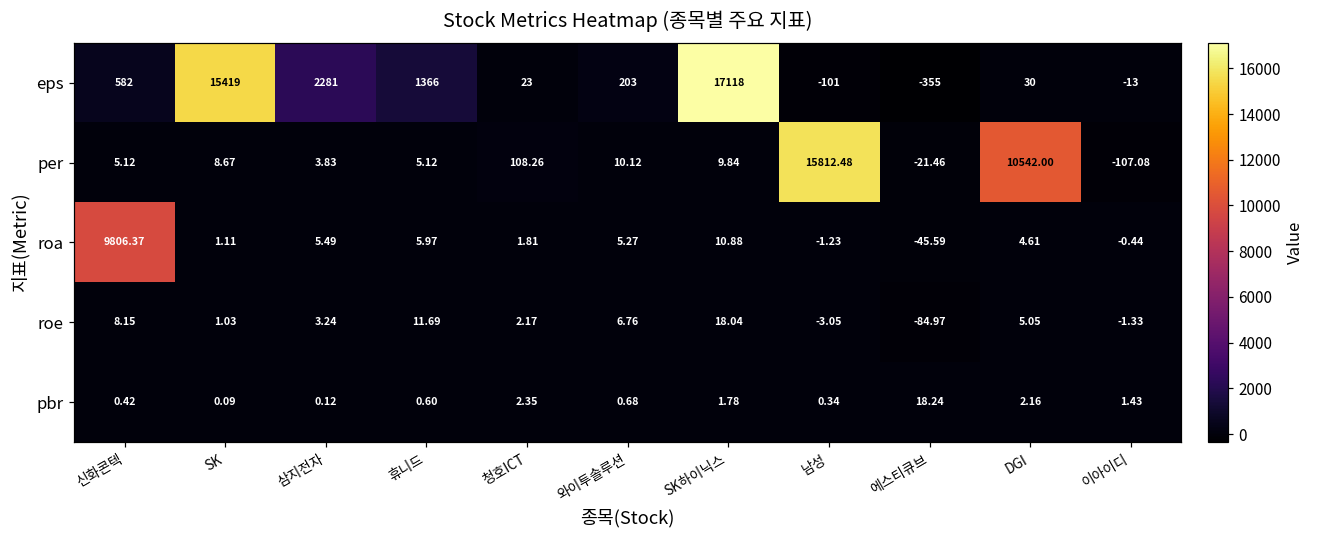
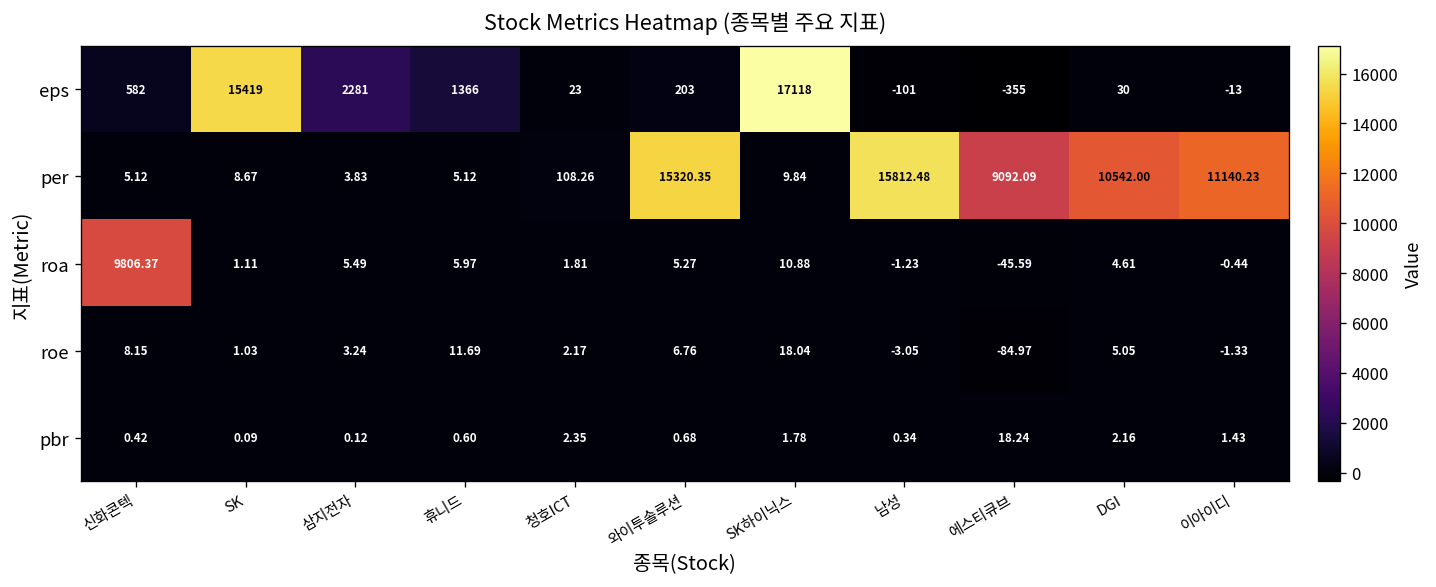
  {
    "eps": {
      "신화콘텍": 582,
      "SK": 15419,
      "삼지전자": 2281,
      "휴니드": 1366,
      "청호ICT": 23,
      "와이투솔루션": 203,
      "SK하이닉스": 17118,
      "남성": -101,
      "에스티큐브": -355,
      "DGI": 30,
      "이아이디": -13
    },
    "per": {
      "신화콘텍": 5.12,
      "SK": 8.67,
      "삼지전자": 3.83,
      "휴니드": 5.12,
      "청호ICT": 108.26,
-     "와이투솔루션": 10.12,
+     "와이투솔루션": 15320.35,
      "SK하이닉스": 9.84,
      "남성": 15812.48,
-     "에스티큐브": -21.46,
+     "에스티큐브": 9092.09,
      "DGI": 10542.00,
-     "이아이디": -107.08
+     "이아이디": 11140.23
    },
    "roa": {
      "신화콘텍": 9806.37,
      "SK": 1.11,
      "삼지전자": 5.49,
      "휴니드": 5.97,
      "청호ICT": 1.81,
      "와이투솔루션": 5.27,
      "SK하이닉스": 10.88,
      "남성": -1.23,
      "에스티큐브": -45.59,
      "DGI": 4.61,
      "이아이디": -0.44
    },
    "roe": {
      "신화콘텍": 8.15,
      "SK": 1.03,
      "삼지전자": 3.24,
      "휴니드": 11.69,
      "청호ICT": 2.17,
      "와이투솔루션": 6.76,
      "SK하이닉스": 18.04,
      "남성": -3.05,
      "에스티큐브": -84.97,
      "DGI": 5.05,
      "이아이디": -1.33
    },
    "pbr": {
      "신화콘텍": 0.42,
      "SK": 0.09,
      "삼지전자": 0.12,
      "휴니드": 0.60,
      "청호ICT": 2.35,
      "와이투솔루션": 0.68,
      "SK하이닉스": 1.78,
      "남성": 0.34,
      "에스티큐브": 18.24,
      "DGI": 2.16,
      "이아이디": 1.43
    }
  }
